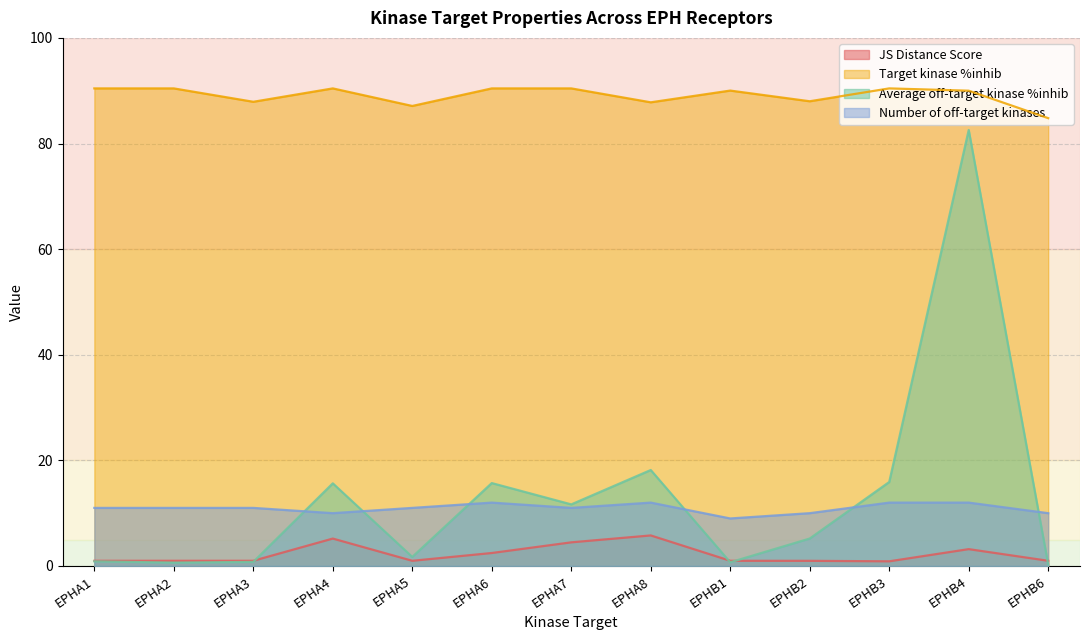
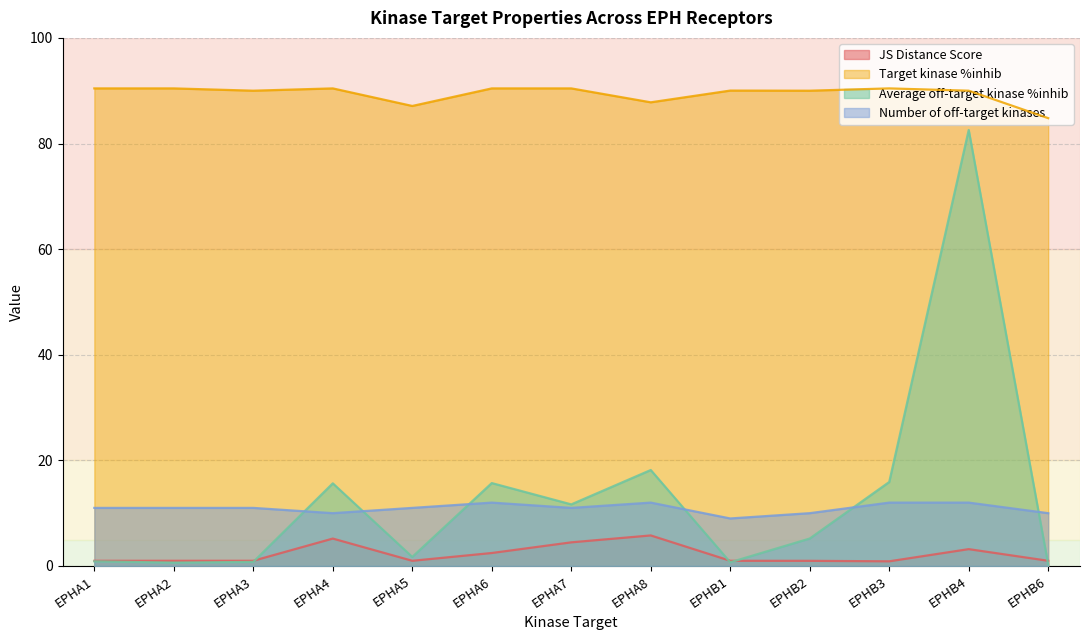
  {
    "JS Distance Score": {
      "EPHA4": 5,
      "EPHA5": 1,
      "EPHA6": 2,
      "EPHA7": 4,
      "EPHA8": 6,
      "EPHB2": 1,
      "EPHB3": 1,
      "EPHB4": 3,
      "EPHB6": 1
    },
    "Target kinase %inhib": {
      "EPHA1": 90,
      "EPHA2": 90,
-     "EPHA3": 88,
+     "EPHA3": 90,
      "EPHA4": 90,
      "EPHA5": 87,
      "EPHA6": 90,
      "EPHA7": 90,
      "EPHA8": 88,
      "EPHB1": 90,
-     "EPHB2": 88
+     "EPHB2": 90
    }
  }
